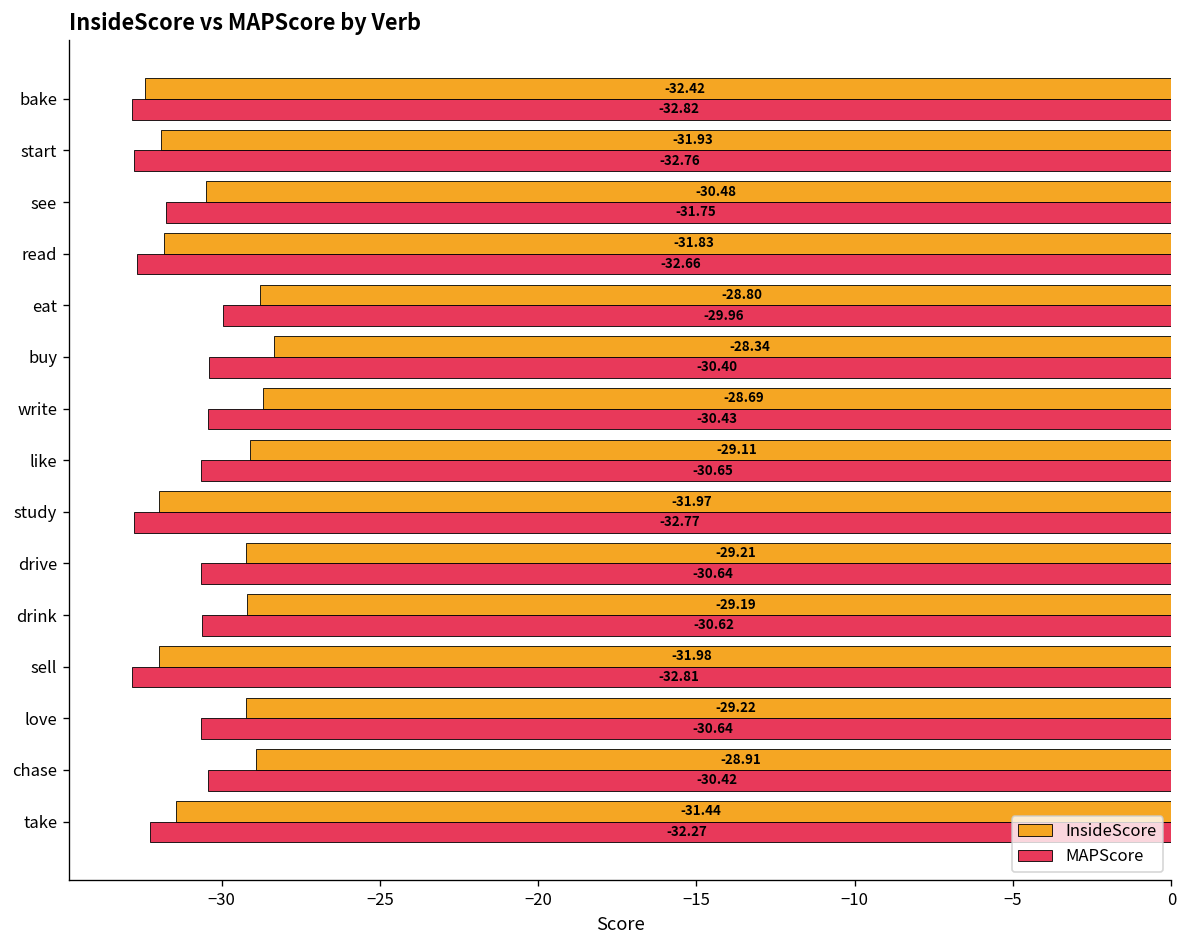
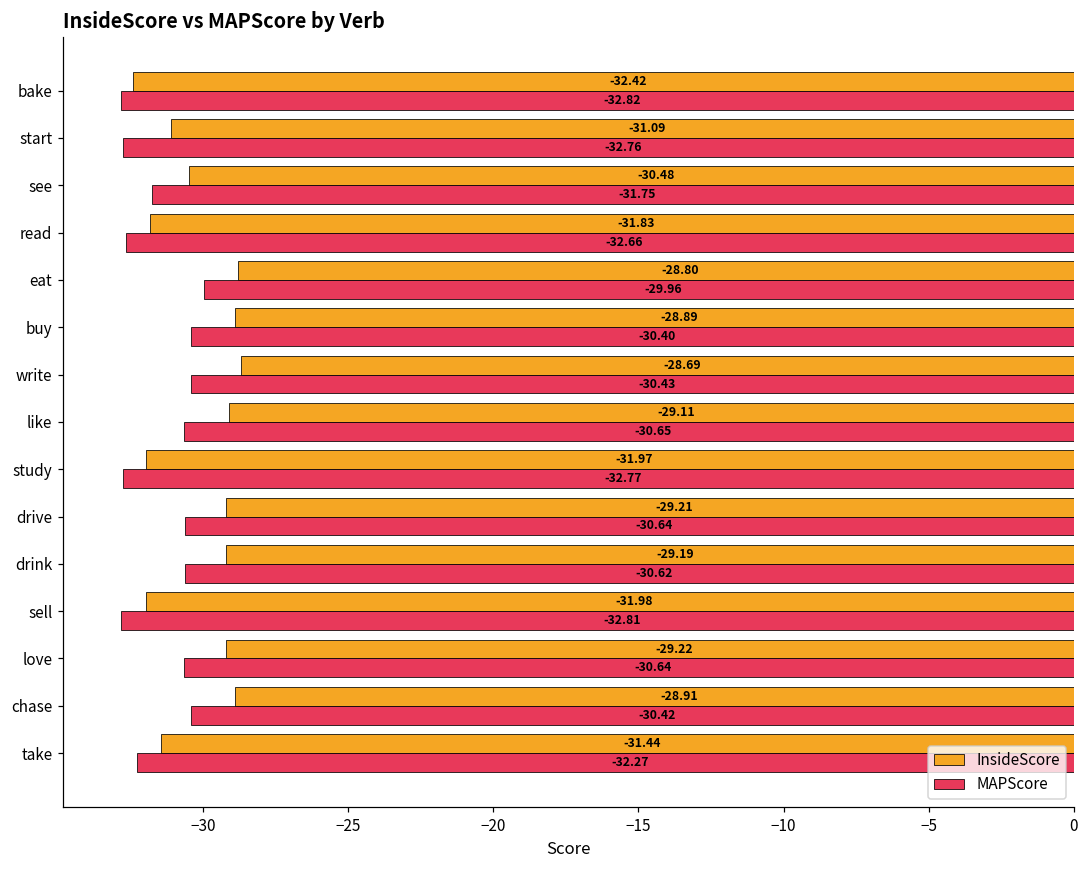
  {
    "InsideScore": {
      "bake": -32.42,
-     "start": -31.93,
+     "start": -31.09,
      "see": -30.48,
      "read": -31.83,
      "eat": -28.80,
-     "buy": -28.34,
+     "buy": -28.89,
      "write": -28.69,
      "like": -29.11,
      "study": -31.97,
      "drive": -29.21,
      "drink": -29.19,
      "sell": -31.98,
      "love": -29.22,
      "chase": -28.91,
      "take": -31.44
    },
    "MAPScore": {
      "bake": -32.82,
      "start": -32.76,
      "see": -31.75,
      "read": -32.66,
      "eat": -29.96,
      "buy": -30.40,
      "write": -30.43,
      "like": -30.65,
      "study": -32.77,
      "drive": -30.64,
      "drink": -30.62,
      "sell": -32.81,
      "love": -30.64,
      "chase": -30.42,
      "take": -32.27
    }
  }
